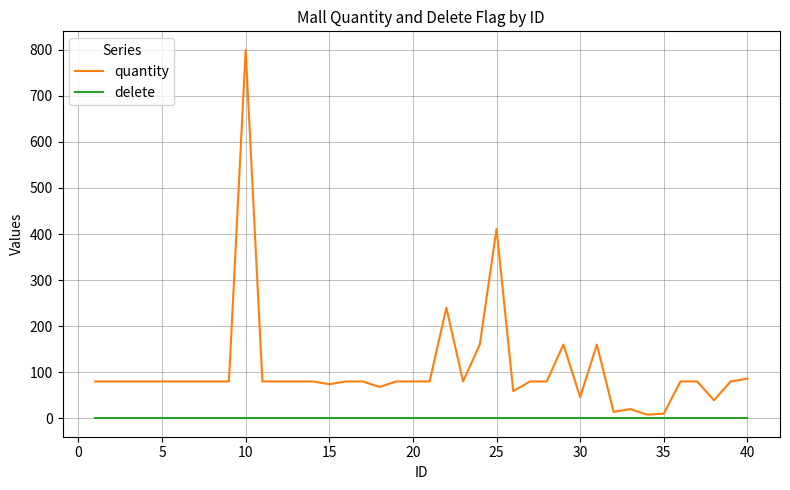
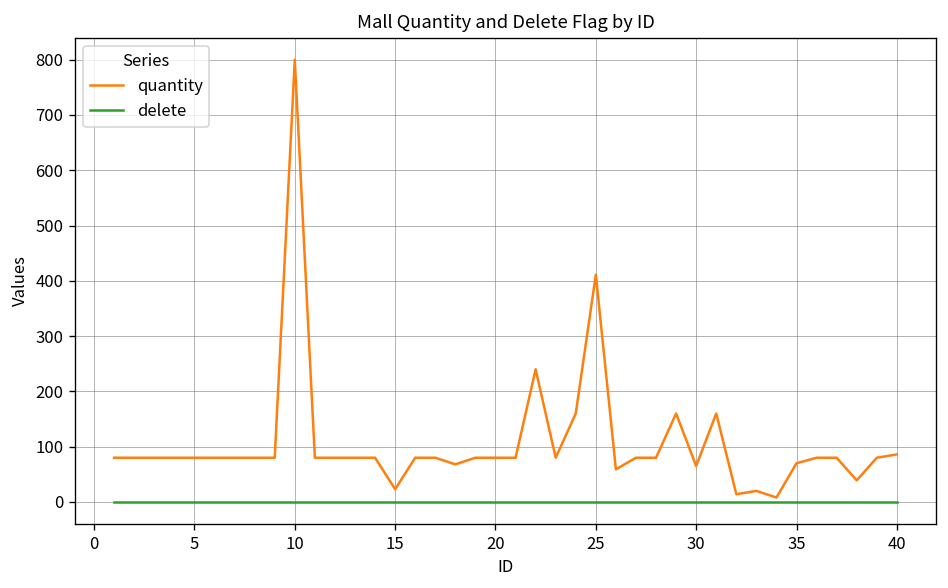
  {
    "quantity": {
      "5": 80,
      "10": 800,
-     "15": 70,
+     "15": 20,
      "20": 80,
      "25": 410,
-     "30": 50,
-     "35": 10,
+     "30": 70,
+     "35": 70,
      "40": 90
    },
    "delete": {
      "5": 0,
      "10": 0,
      "15": 0,
      "20": 0,
      "25": 0,
      "30": 0,
      "35": 0,
      "40": 0
    }
  }
